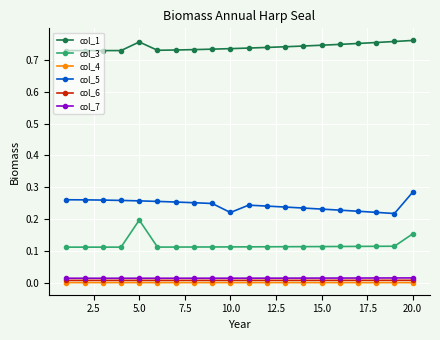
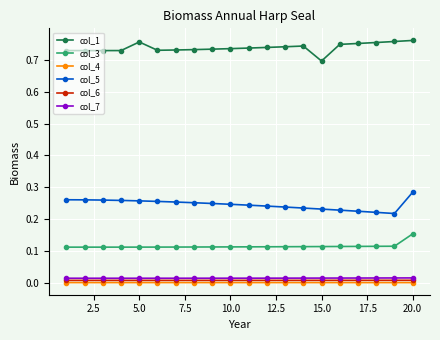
  {
    "col_1": {
      "5.0": 0.76,
      "10.0": 0.74,
-     "15.0": 0.75,
+     "15.0": 0.70,
      "20.0": 0.76
    },
    "col_3": {
-     "5.0": 0.20,
+     "5.0": 0.11,
      "10.0": 0.11,
      "15.0": 0.11,
      "20.0": 0.15
    },
    "col_5": {
      "5.0": 0.26,
-     "10.0": 0.22,
+     "10.0": 0.25,
      "15.0": 0.23,
      "20.0": 0.28
    }
  }
